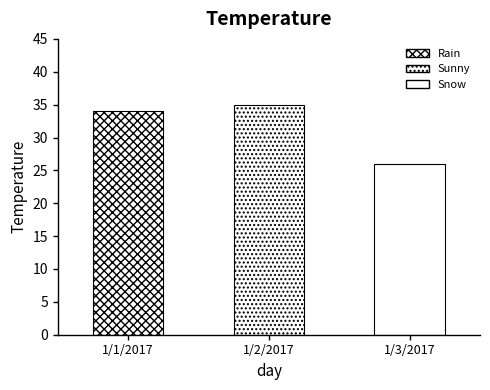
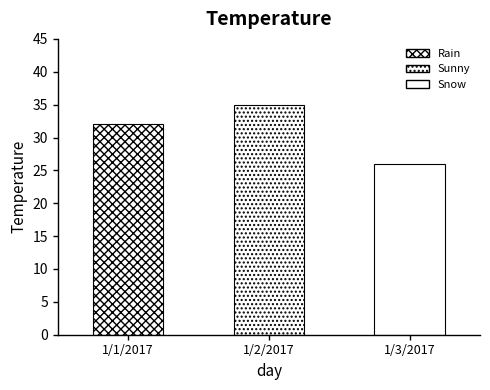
  {
-   "1/1/2017": 34,
+   "1/1/2017": 32,
    "1/2/2017": 35,
    "1/3/2017": 26
  }
